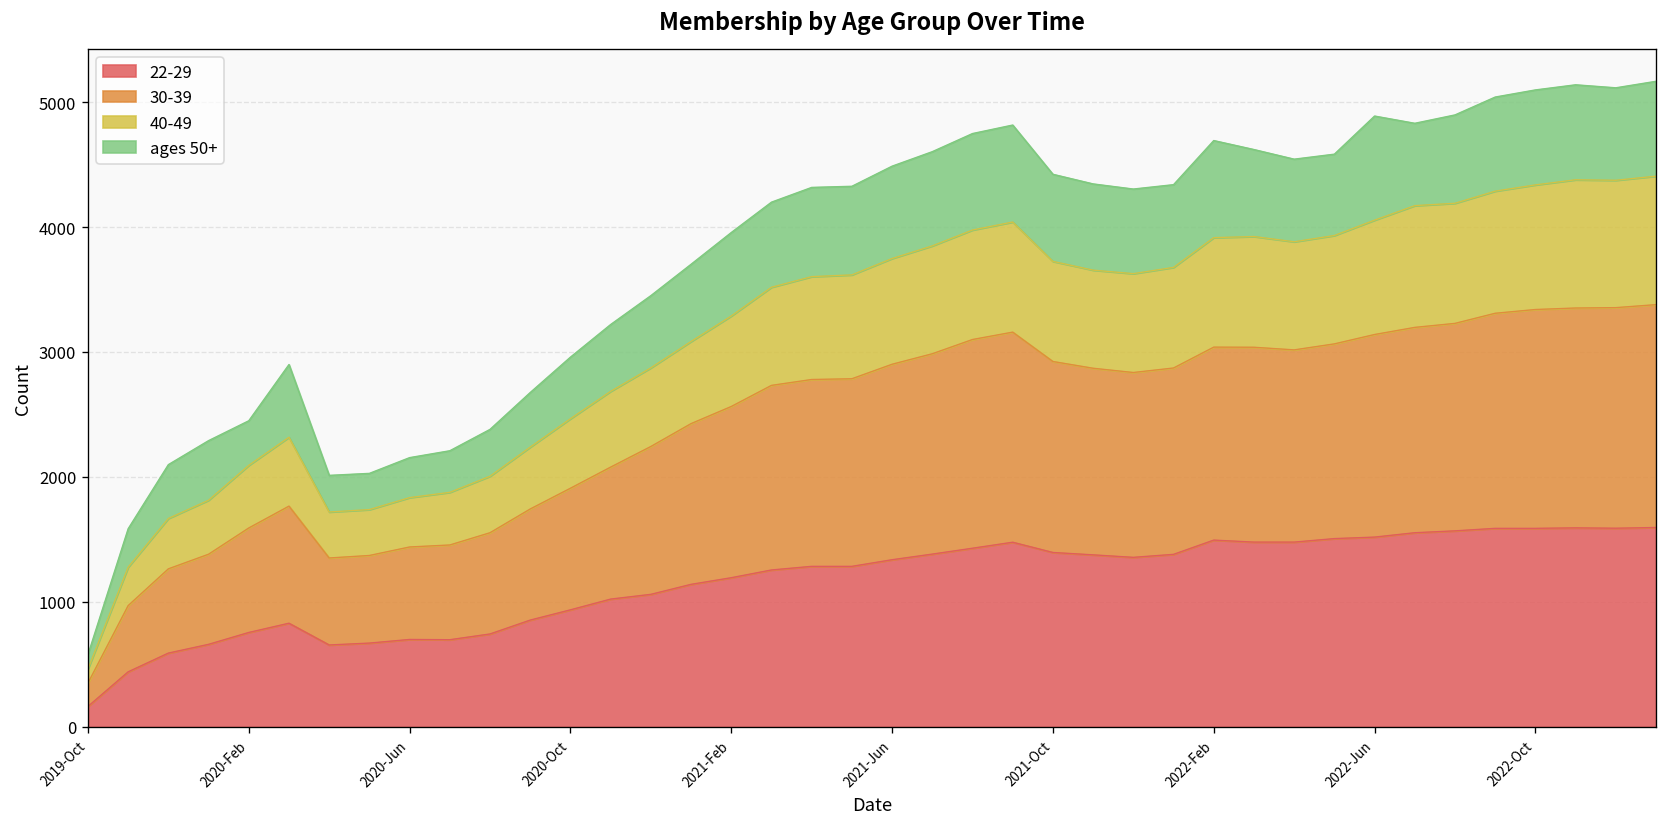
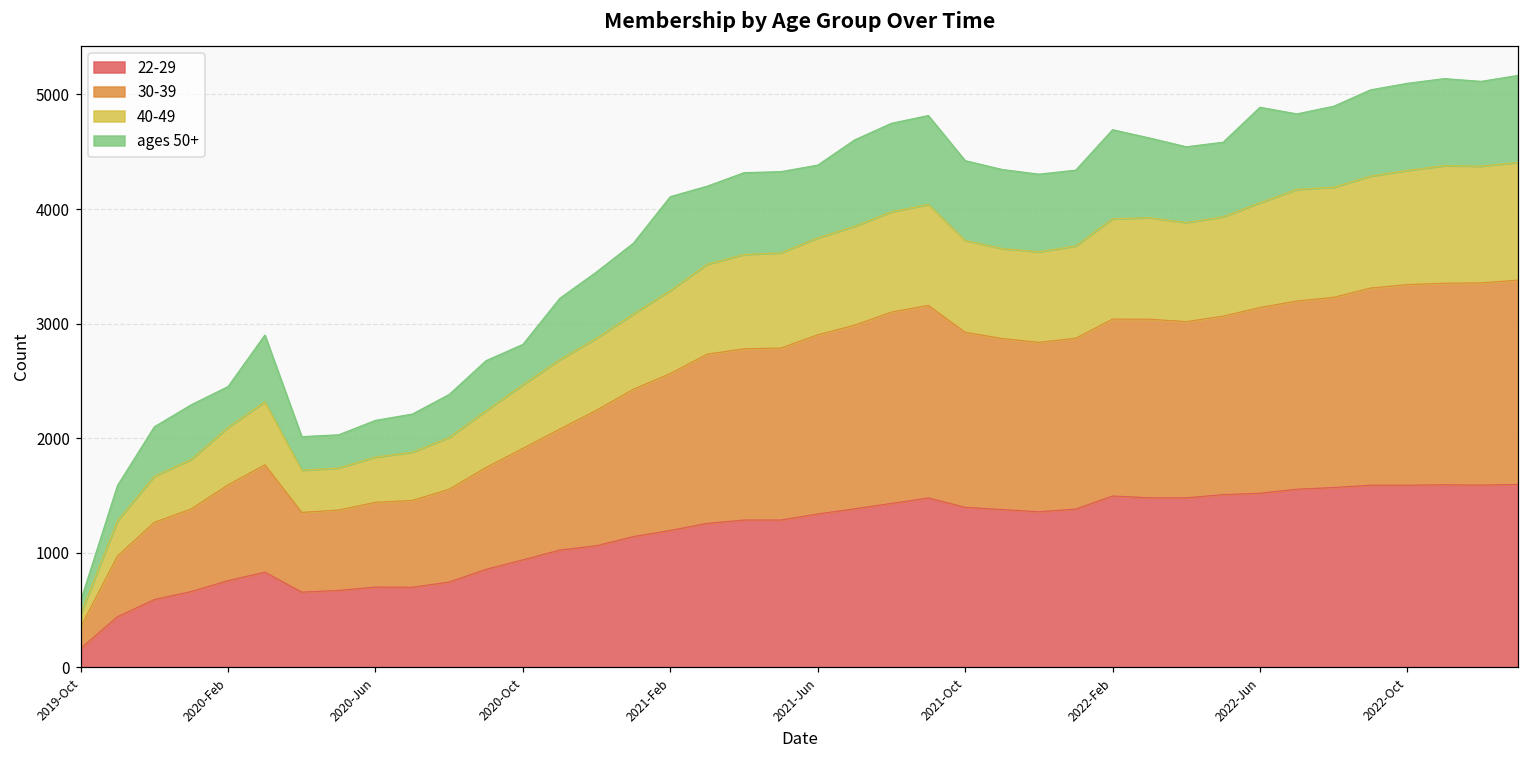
  {
    "ages 50+": {
      "2019-Oct": 120,
      "2020-Feb": 360,
      "2020-Jun": 320,
-     "2020-Oct": 490,
-     "2021-Feb": 670,
-     "2021-Jun": 740,
+     "2020-Oct": 350,
+     "2021-Feb": 820,
+     "2021-Jun": 640,
      "2021-Oct": 700,
      "2022-Feb": 780,
      "2022-Jun": 830,
      "2022-Oct": 760
    }
  }
